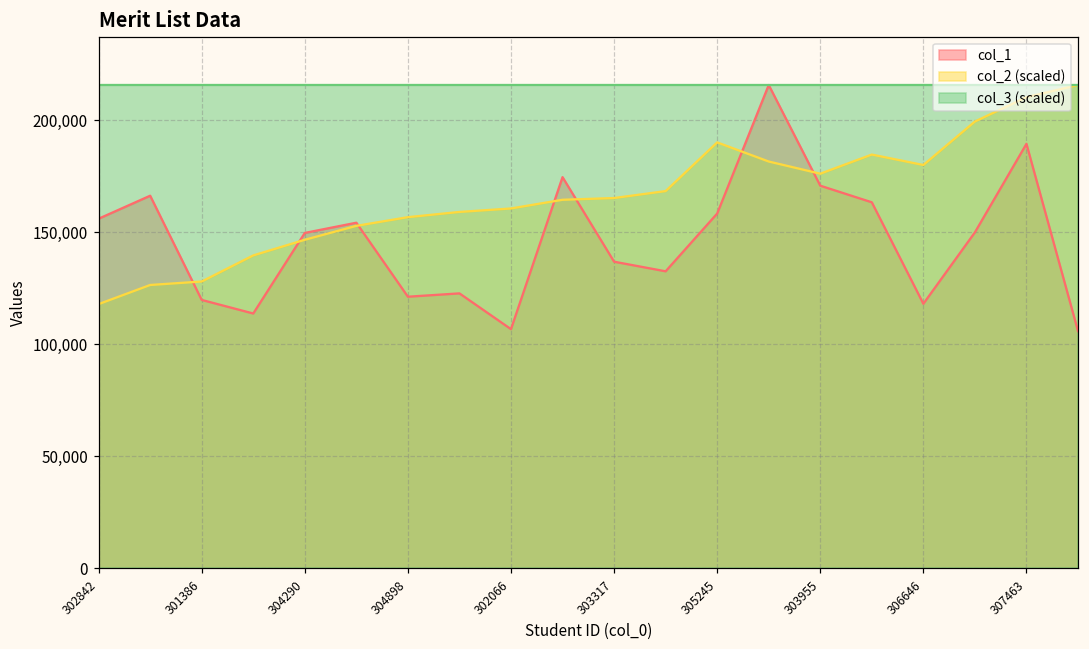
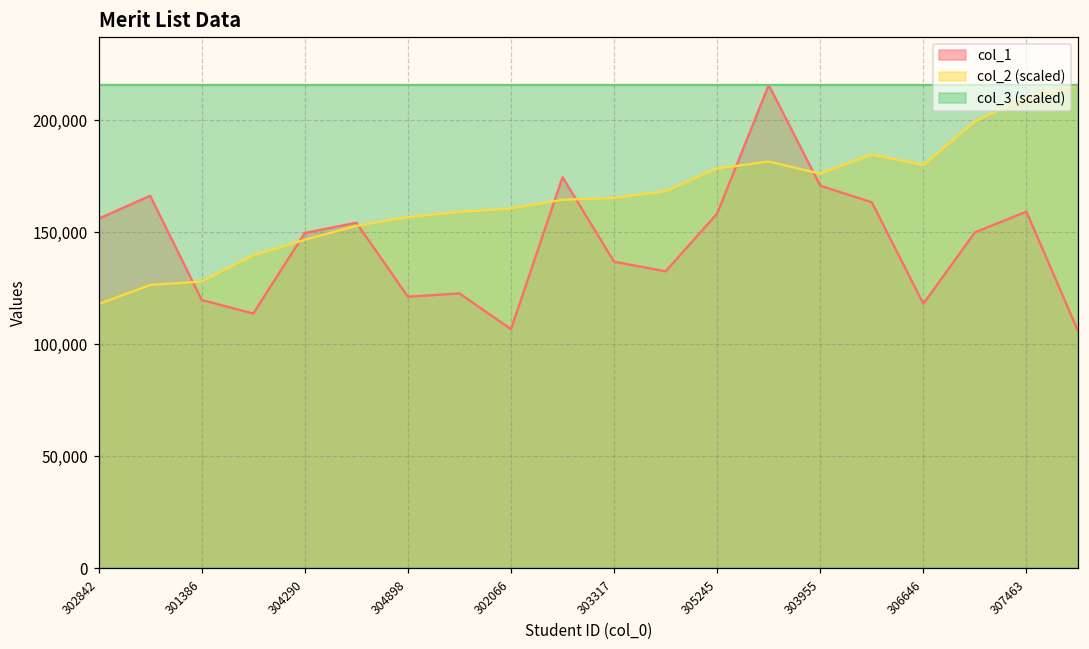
  {
    "col_1": {
      "302842": "156,000",
      "301386": "120,000",
      "304290": "150,000",
      "304898": "121,000",
      "302066": "107,000",
      "303317": "137,000",
      "305245": "158,000",
      "303955": "171,000",
      "306646": "118,000",
-     "307463": "189,000"
+     "307463": "159,000"
    },
    "col_2 (scaled)": {
      "302842": "118,000",
      "301386": "128,000",
      "304290": "147,000",
      "304898": "157,000",
      "302066": "161,000",
      "303317": "165,000",
-     "305245": "190,000",
+     "305245": "179,000",
      "303955": "176,000",
      "306646": "180,000"
    },
    "col_3 (scaled)": {
      "302842": "216,000",
      "301386": "216,000",
      "304290": "216,000",
      "304898": "216,000",
      "302066": "216,000",
      "303317": "216,000",
      "305245": "216,000",
      "303955": "216,000",
      "306646": "216,000"
    }
  }
